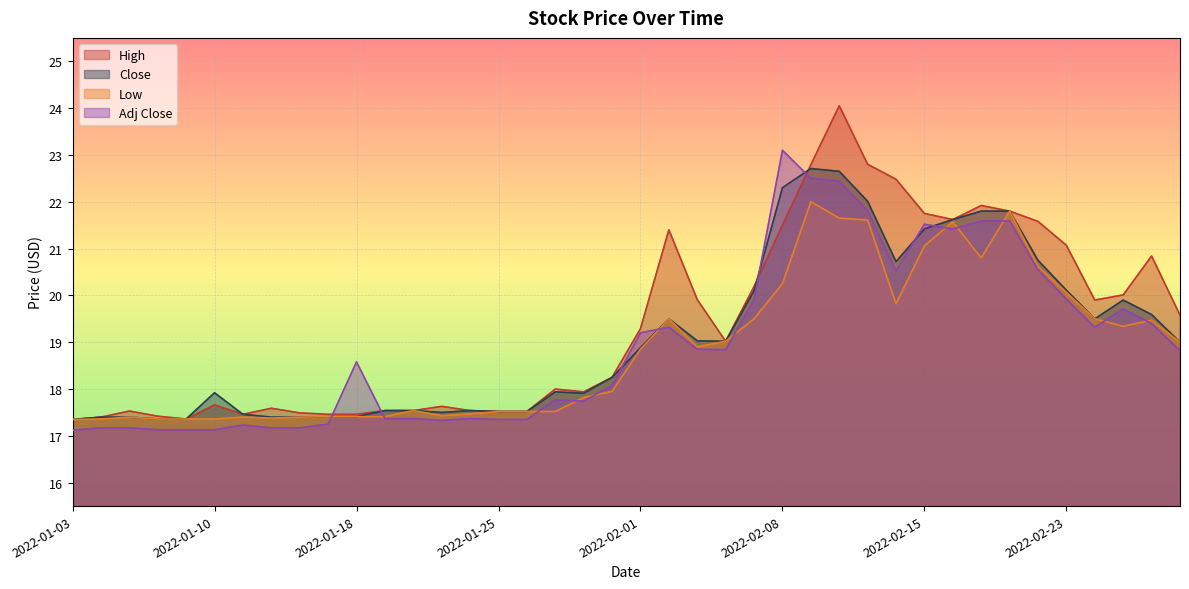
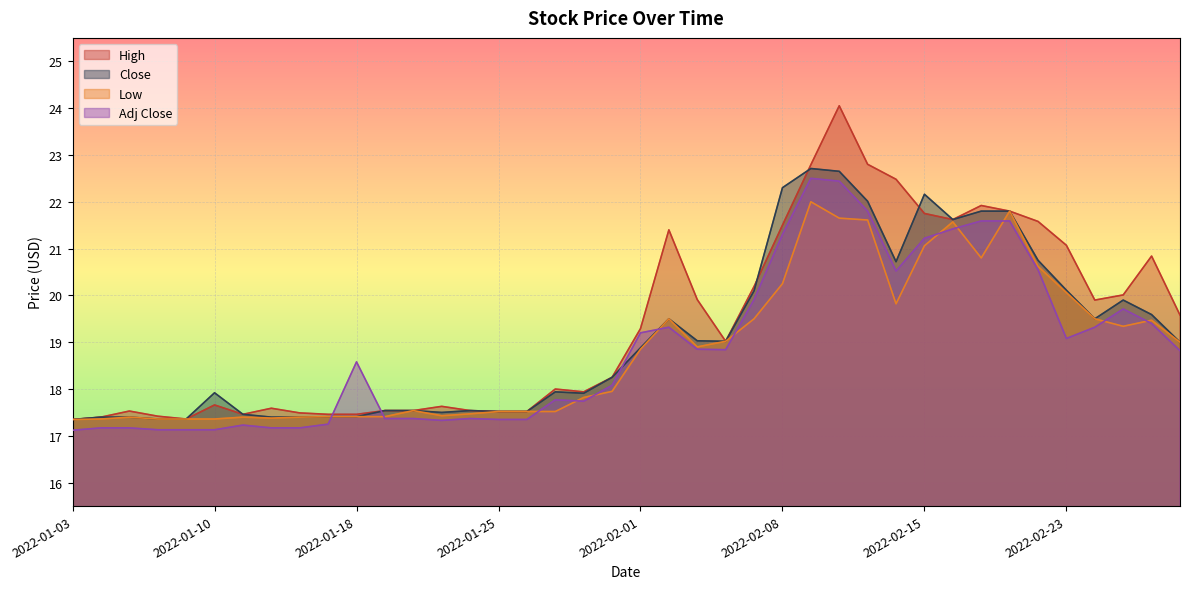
  {
    "Close": {
      "2022-01-10": 17.9,
      "2022-02-08": 22.3,
-     "2022-02-15": 21.4
+     "2022-02-15": 22.2
    },
    "Adj Close": {
      "2022-01-03": 17.1,
      "2022-01-10": 17.1,
      "2022-01-18": 18.6,
      "2022-01-25": 17.4,
      "2022-02-01": 19.2,
-     "2022-02-08": 23.1,
-     "2022-02-15": 21.5,
-     "2022-02-23": 19.9
+     "2022-02-08": 21.3,
+     "2022-02-15": 21.2,
+     "2022-02-23": 19.1
    }
  }
